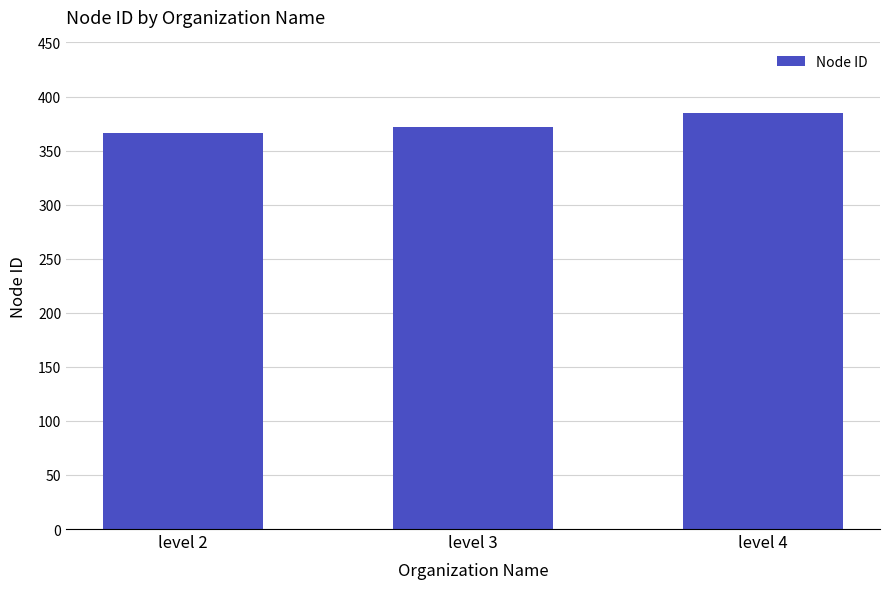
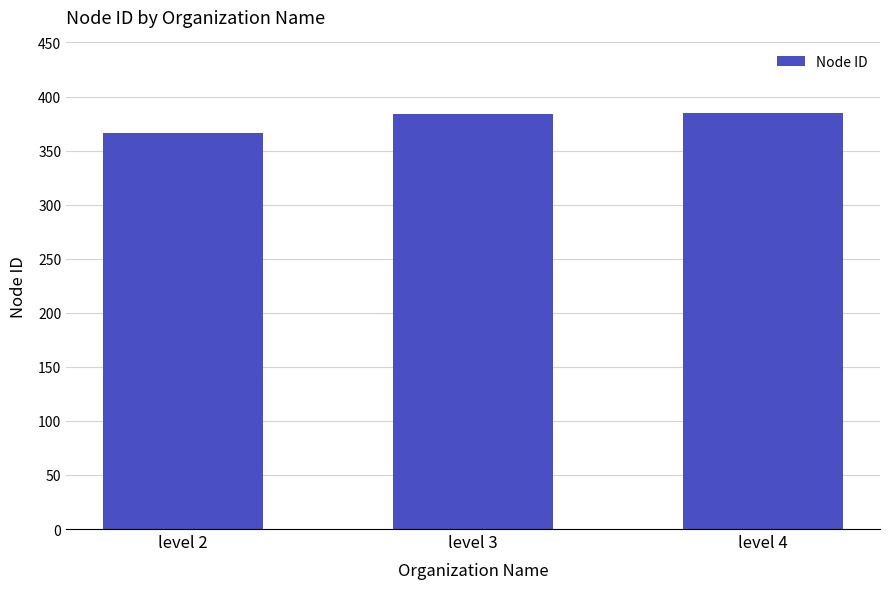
  {
    "level 2": 366,
-   "level 3": 372,
+   "level 3": 384,
    "level 4": 385
  }
